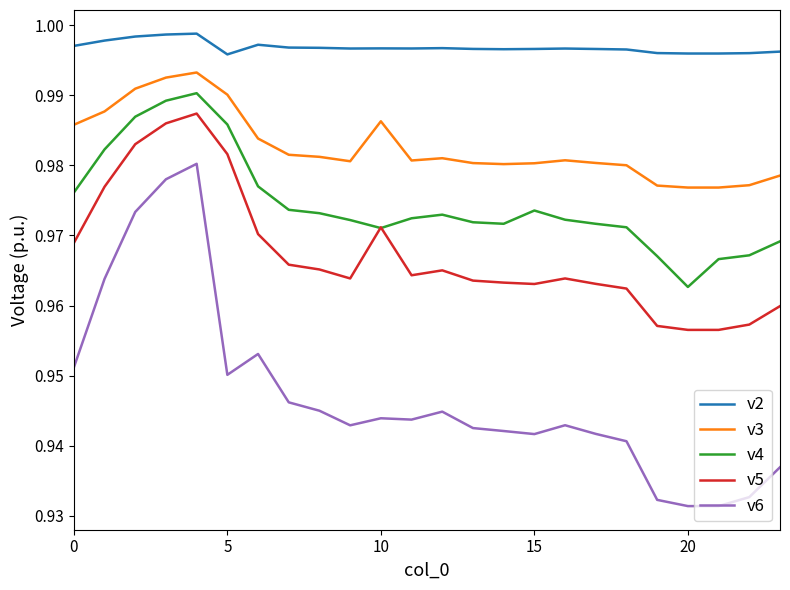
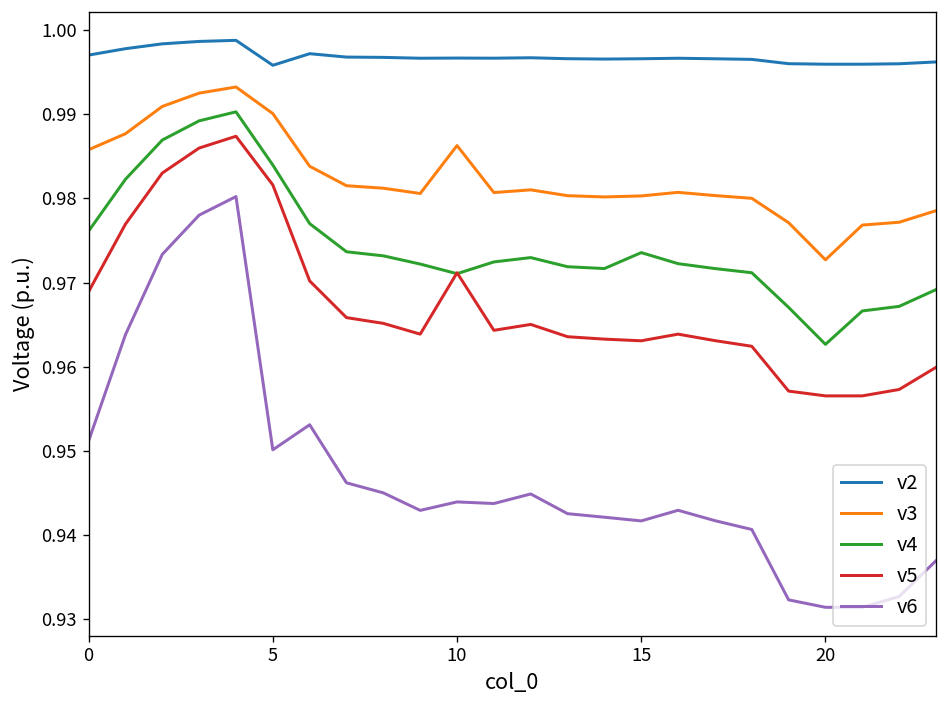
  {
    "v2": {
      "0": 0.997,
      "5": 0.996,
      "10": 0.997,
      "15": 0.997,
      "20": 0.996
    },
    "v3": {
      "0": 0.986,
      "5": 0.990,
      "10": 0.986,
      "15": 0.980,
-     "20": 0.977
+     "20": 0.973
    },
    "v4": {
      "0": 0.976,
-     "5": 0.986,
+     "5": 0.984,
      "15": 0.974,
      "20": 0.963
    },
    "v5": {
      "0": 0.969,
      "5": 0.982,
      "15": 0.963,
      "20": 0.957
    },
    "v6": {
      "0": 0.951,
      "5": 0.950,
      "10": 0.944,
      "15": 0.942,
      "20": 0.931
    }
  }
